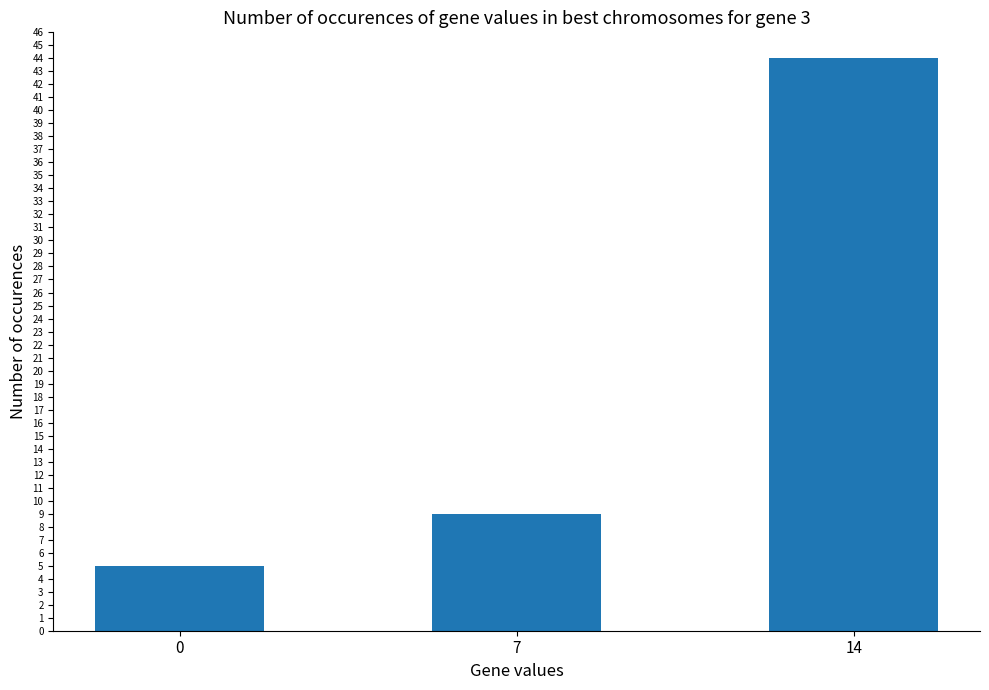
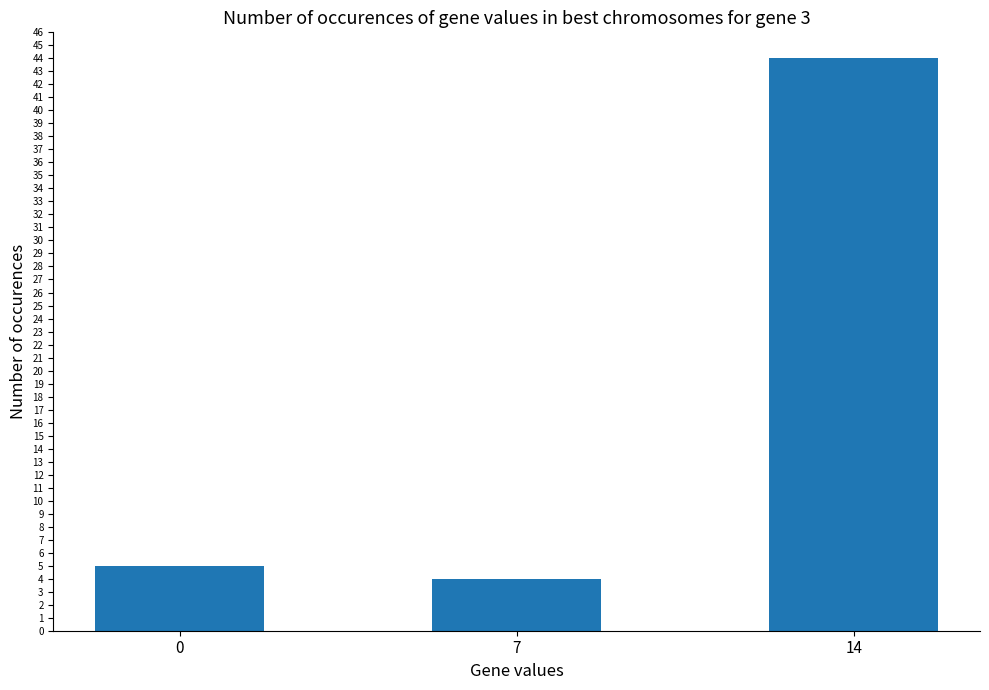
  {
    "0": 5,
-   "7": 9,
+   "7": 4,
    "14": 44
  }
